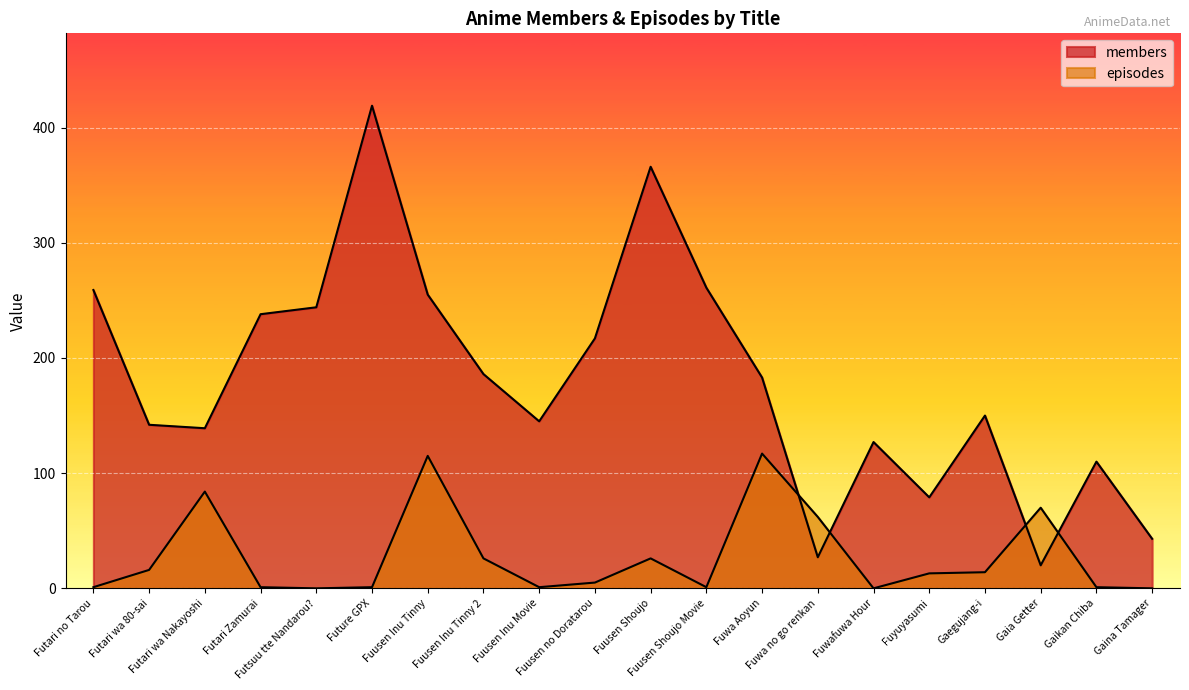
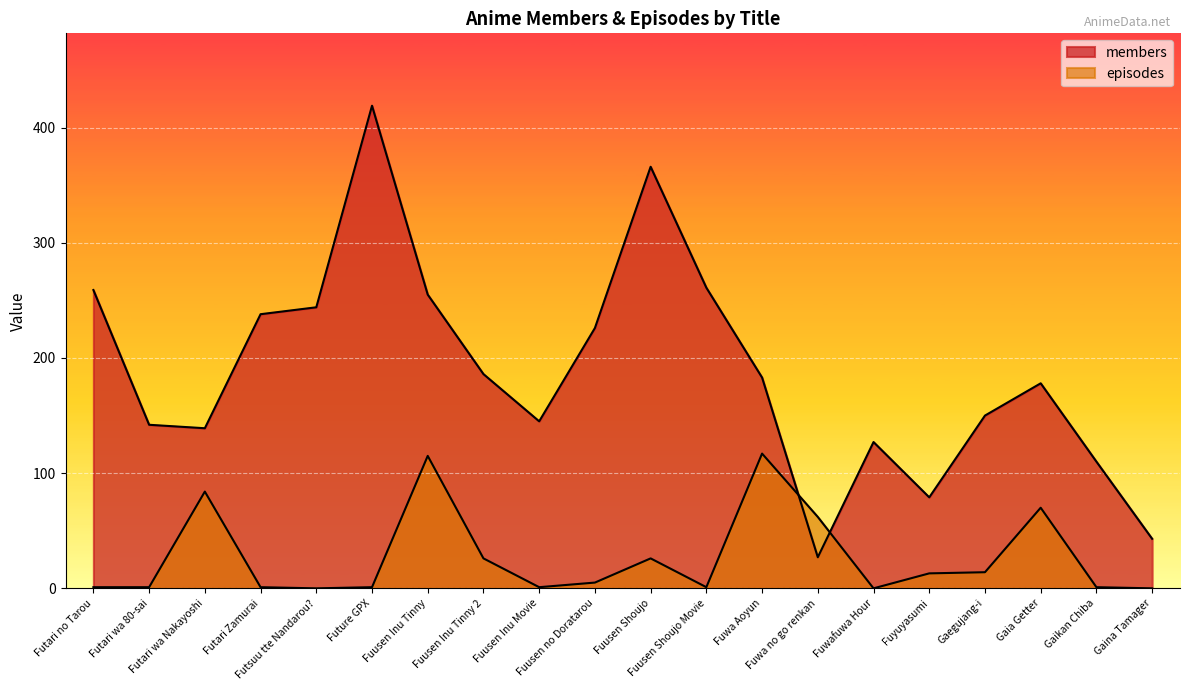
  {
    "members": {
      "Futari no Tarou": 259,
      "Futari wa 80-sai": 142,
      "Futari wa Nakayoshi": 139,
      "Futari Zamurai": 238,
      "Futsuu tte Nandarou?": 244,
      "Future GPX": 419,
      "Fuusen Inu Tinny": 255,
      "Fuusen Inu Tinny 2": 186,
      "Fuusen Inu Movie": 145,
-     "Fuusen no Doratarou": 217,
+     "Fuusen no Doratarou": 226,
      "Fuusen Shoujo": 366,
      "Fuusen Shoujo Movie": 261,
      "Fuwa Aoyun": 183,
      "Fuwa no go renkan": 27,
      "Fuwafuwa Hour": 127,
      "Fuyuyasumi": 79,
      "Gaegujang-i": 150,
-     "Gaia Getter": 20,
+     "Gaia Getter": 178,
      "Gaikan Chiba": 110,
      "Gaina Tamager": 43
    },
    "episodes": {
      "Futari no Tarou": 1,
-     "Futari wa 80-sai": 16,
+     "Futari wa 80-sai": 1,
      "Futari wa Nakayoshi": 84,
      "Futari Zamurai": 1,
      "Futsuu tte Nandarou?": 0,
      "Future GPX": 1,
      "Fuusen Inu Tinny": 115,
      "Fuusen Inu Tinny 2": 26,
      "Fuusen Inu Movie": 1,
      "Fuusen no Doratarou": 5,
      "Fuusen Shoujo": 26,
      "Fuusen Shoujo Movie": 1,
      "Fuwa Aoyun": 117,
      "Fuwa no go renkan": 62,
      "Fuwafuwa Hour": 0,
      "Fuyuyasumi": 13,
      "Gaegujang-i": 14,
      "Gaia Getter": 70,
      "Gaikan Chiba": 1,
      "Gaina Tamager": 0
    }
  }
